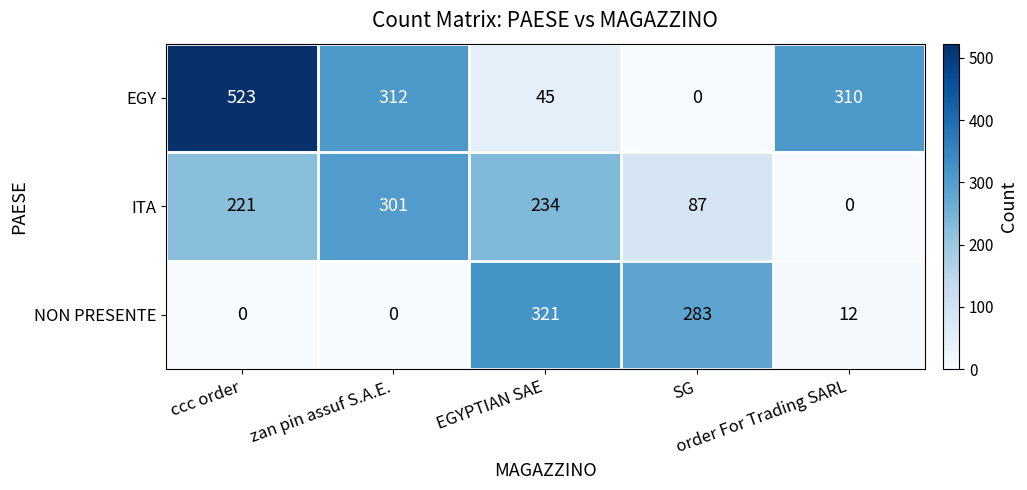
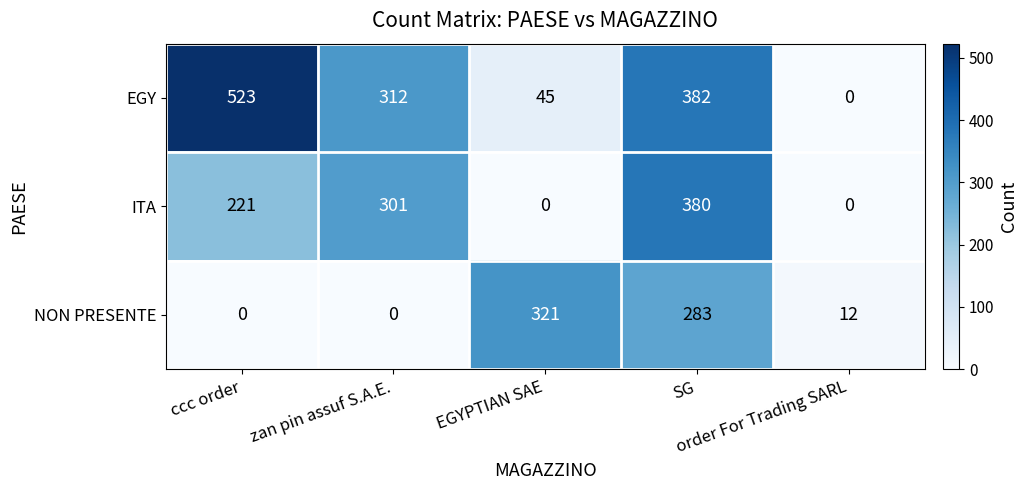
  {
    "EGY": {
      "ccc order": 523,
      "zan pin assuf S.A.E.": 312,
      "EGYPTIAN SAE": 45,
-     "SG": 0,
-     "order For Trading SARL": 310
+     "SG": 382,
+     "order For Trading SARL": 0
    },
    "ITA": {
      "ccc order": 221,
      "zan pin assuf S.A.E.": 301,
-     "EGYPTIAN SAE": 234,
-     "SG": 87,
+     "EGYPTIAN SAE": 0,
+     "SG": 380,
      "order For Trading SARL": 0
    },
    "NON PRESENTE": {
      "ccc order": 0,
      "zan pin assuf S.A.E.": 0,
      "EGYPTIAN SAE": 321,
      "SG": 283,
      "order For Trading SARL": 12
    }
  }
